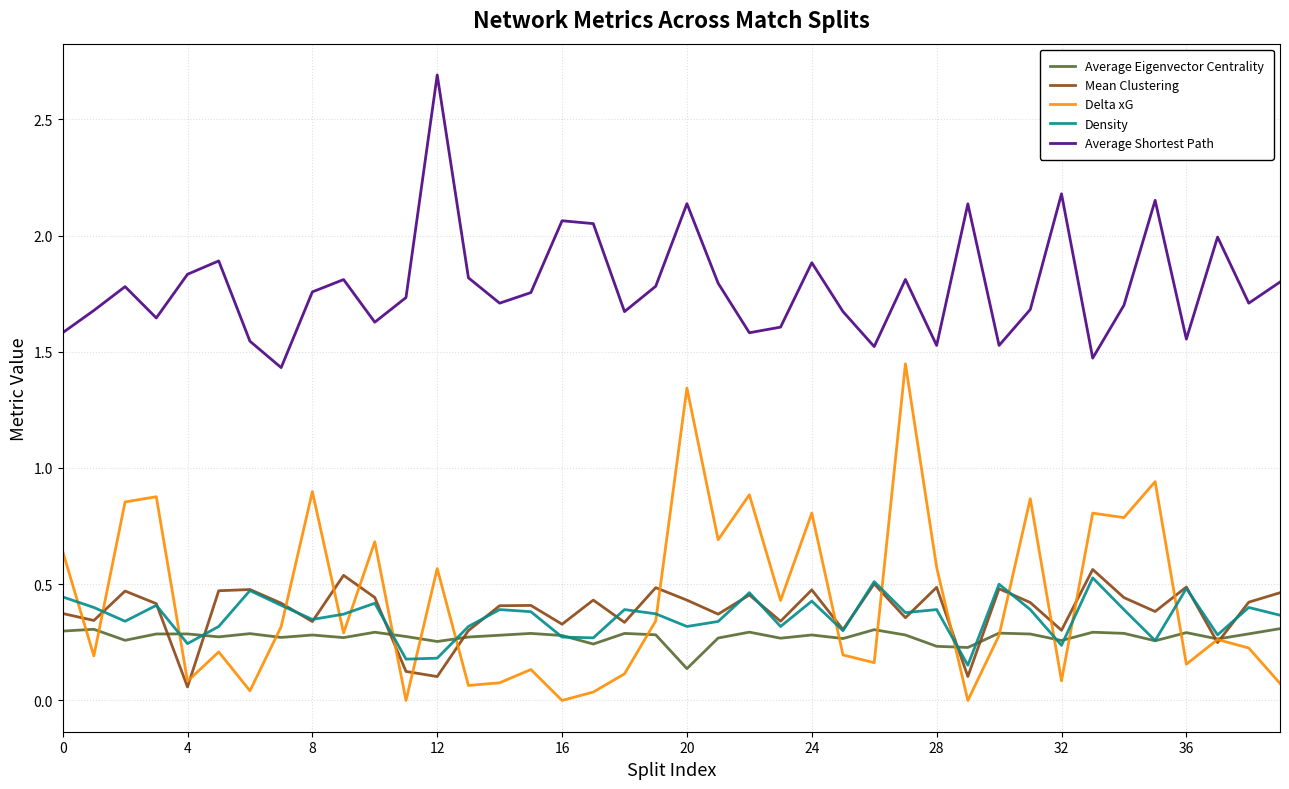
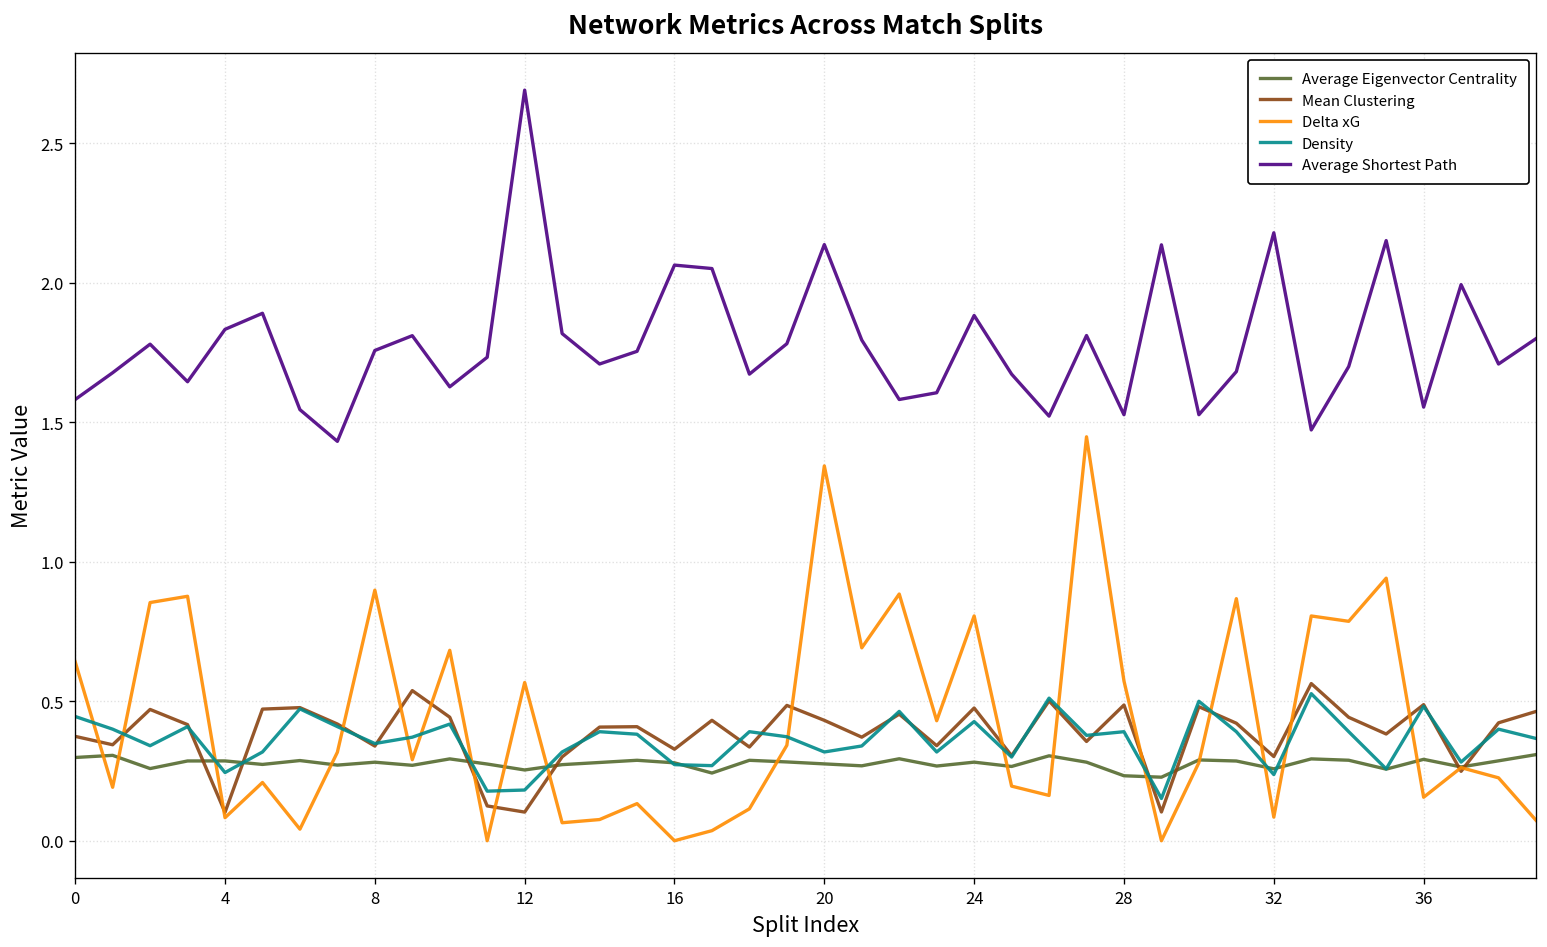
  {
    "Average Eigenvector Centrality": {
      "0": 0.30,
      "4": 0.29,
      "8": 0.28,
      "12": 0.25,
-     "20": 0.14,
+     "20": 0.28,
      "24": 0.28,
      "28": 0.23,
      "32": 0.26,
      "36": 0.29
    },
    "Mean Clustering": {
      "0": 0.37,
-     "4": 0.06,
+     "4": 0.10,
      "12": 0.10,
      "16": 0.33,
      "20": 0.43,
      "24": 0.48,
      "28": 0.49,
      "32": 0.30
    },
    "Delta xG": {
      "0": 0.64,
      "4": 0.08,
      "8": 0.90,
      "12": 0.57,
      "16": 0.00,
      "20": 1.34,
      "24": 0.81,
      "28": 0.57,
      "32": 0.08,
      "36": 0.16
    },
    "Density": {
      "0": 0.45,
      "4": 0.24,
      "12": 0.18,
      "20": 0.32,
      "24": 0.43,
      "28": 0.39,
      "32": 0.24
    },
    "Average Shortest Path": {
      "0": 1.58,
      "4": 1.83,
      "8": 1.76,
      "12": 2.69,
      "16": 2.06,
      "20": 2.14,
      "24": 1.88,
      "28": 1.53,
      "32": 2.18,
      "36": 1.55
    }
  }
